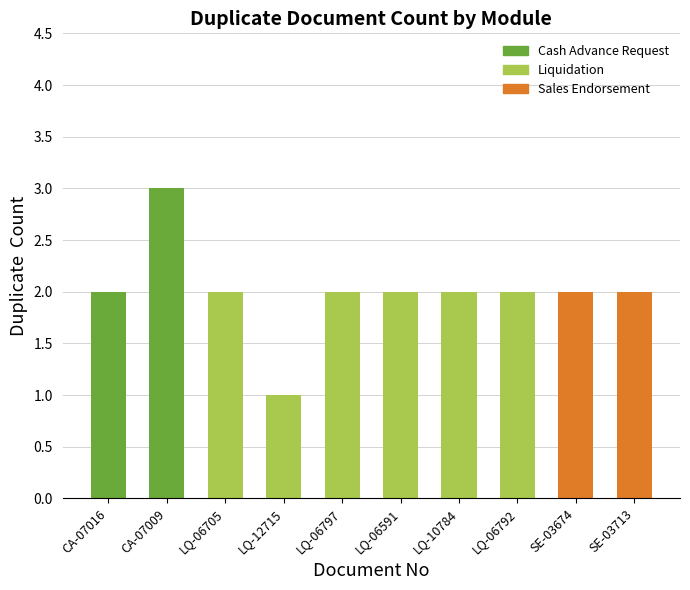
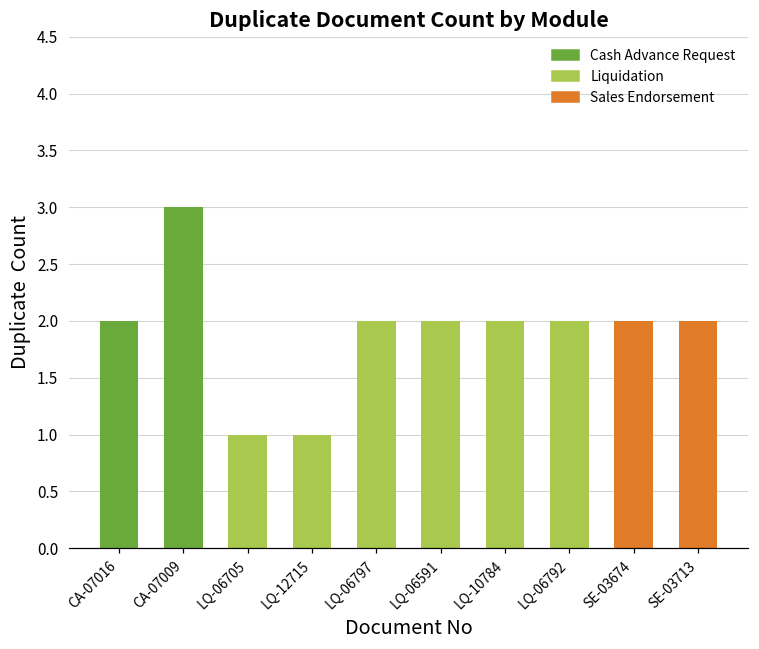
  {
    "CA-07016": 2,
    "CA-07009": 3,
-   "LQ-06705": 2,
+   "LQ-06705": 1,
    "LQ-12715": 1,
    "LQ-06797": 2,
    "LQ-06591": 2,
    "LQ-10784": 2,
    "LQ-06792": 2,
    "SE-03674": 2,
    "SE-03713": 2
  }
